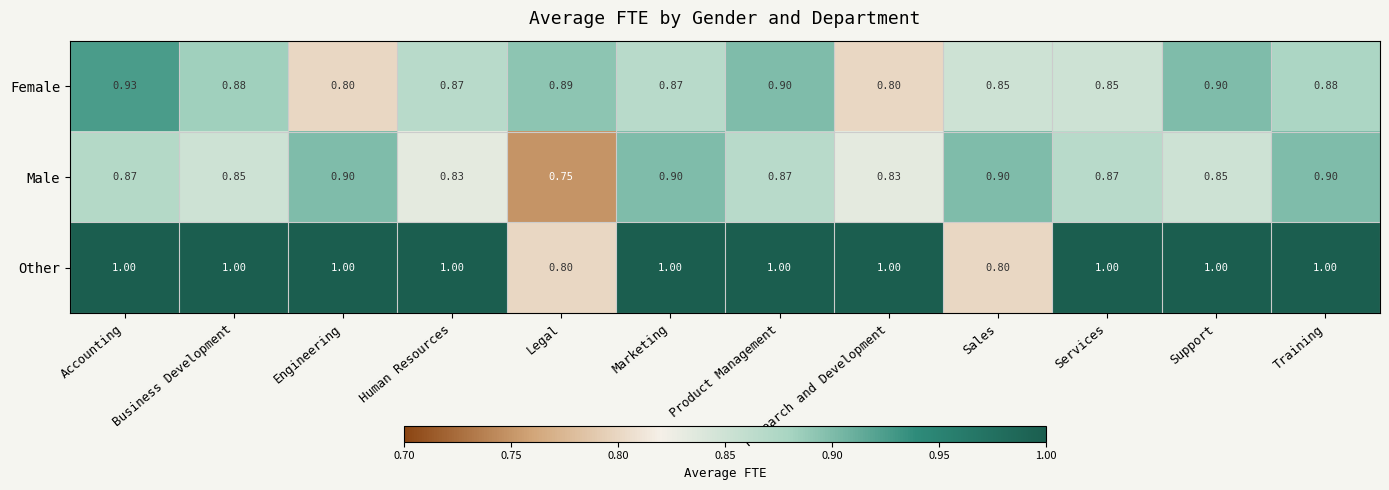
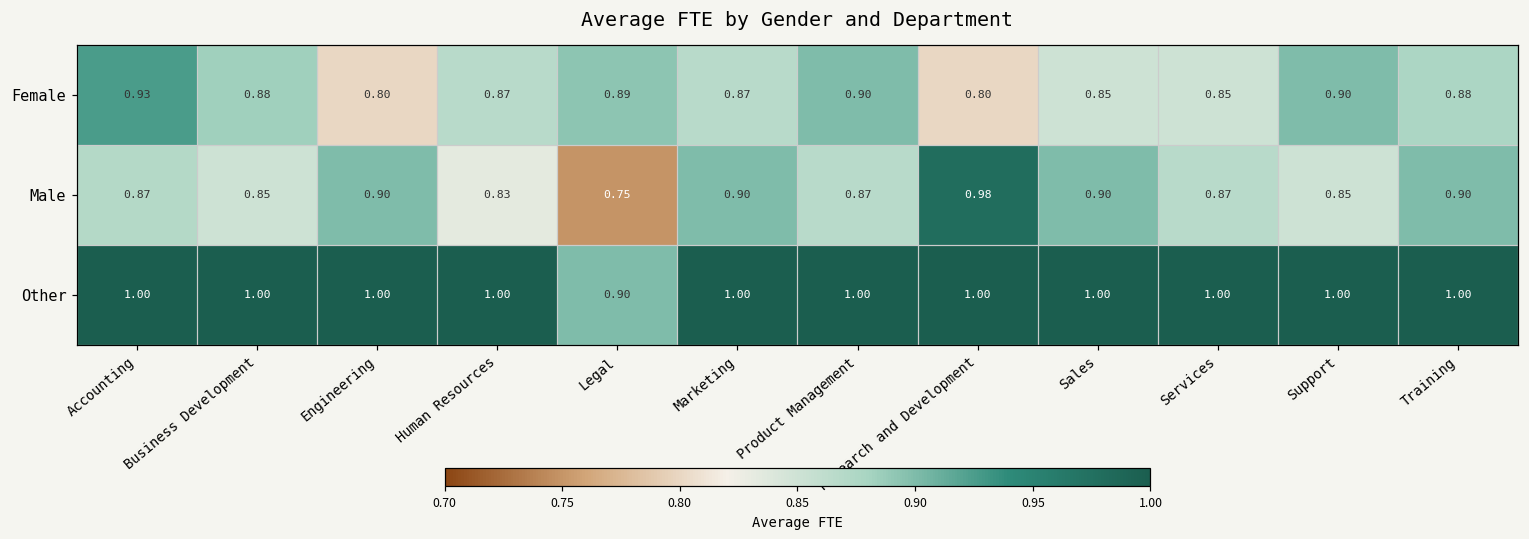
  {
    "Female": {
      "Accounting": 0.93,
      "Business Development": 0.88,
      "Engineering": 0.80,
      "Human Resources": 0.87,
      "Legal": 0.89,
      "Marketing": 0.87,
      "Product Management": 0.90,
      "Research and Development": 0.80,
      "Sales": 0.85,
      "Services": 0.85,
      "Support": 0.90,
      "Training": 0.88
    },
    "Male": {
      "Accounting": 0.87,
      "Business Development": 0.85,
      "Engineering": 0.90,
      "Human Resources": 0.83,
      "Legal": 0.75,
      "Marketing": 0.90,
      "Product Management": 0.87,
-     "Research and Development": 0.83,
+     "Research and Development": 0.98,
      "Sales": 0.90,
      "Services": 0.87,
      "Support": 0.85,
      "Training": 0.90
    },
    "Other": {
      "Accounting": 1.00,
      "Business Development": 1.00,
      "Engineering": 1.00,
      "Human Resources": 1.00,
-     "Legal": 0.80,
+     "Legal": 0.90,
      "Marketing": 1.00,
      "Product Management": 1.00,
      "Research and Development": 1.00,
-     "Sales": 0.80,
+     "Sales": 1.00,
      "Services": 1.00,
      "Support": 1.00,
      "Training": 1.00
    }
  }
